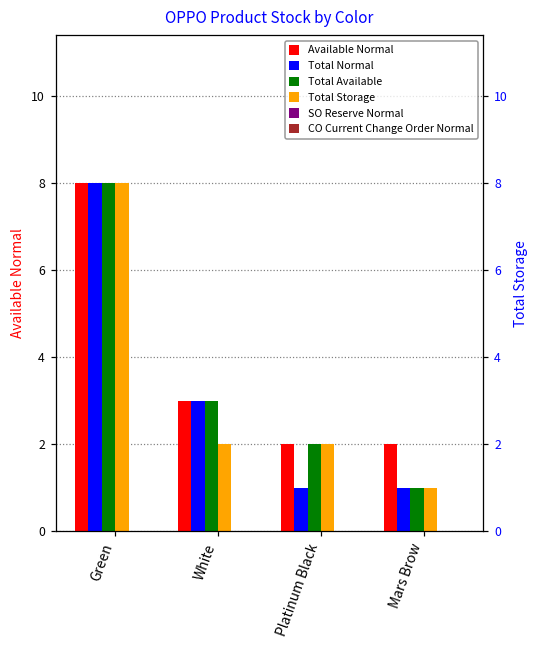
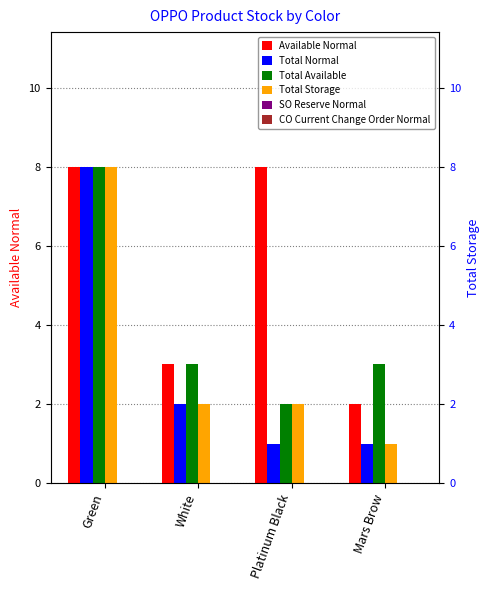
  {
    "Available Normal": {
      "Green": 8,
      "White": 3,
-     "Platinum Black": 2,
+     "Platinum Black": 8,
      "Mars Brow": 2
    },
    "Total Normal": {
      "Green": 8,
-     "White": 3,
+     "White": 2,
      "Platinum Black": 1,
      "Mars Brow": 1
    },
    "Total Available": {
      "Green": 8,
      "White": 3,
      "Platinum Black": 2,
-     "Mars Brow": 1
+     "Mars Brow": 3
    },
    "Total Storage": {
      "Green": 8,
      "White": 2,
      "Platinum Black": 2,
      "Mars Brow": 1
    },
    "SO Reserve Normal": {
      "Green": 0,
      "White": 0,
      "Platinum Black": 0,
      "Mars Brow": 0
    },
    "CO Current Change Order Normal": {
      "Green": 0,
      "White": 0,
      "Platinum Black": 0,
      "Mars Brow": 0
    }
  }
